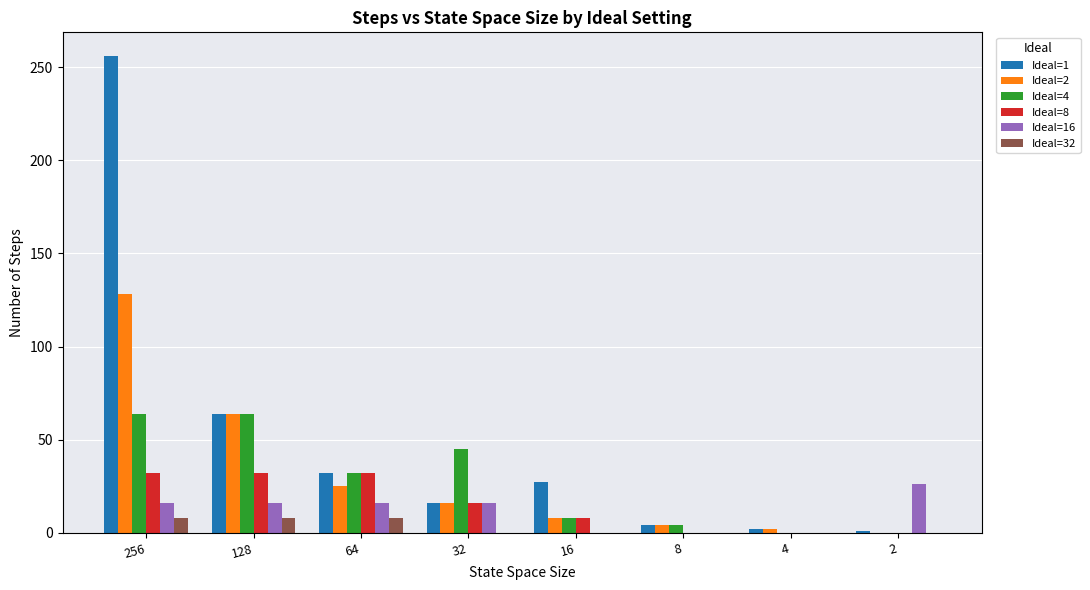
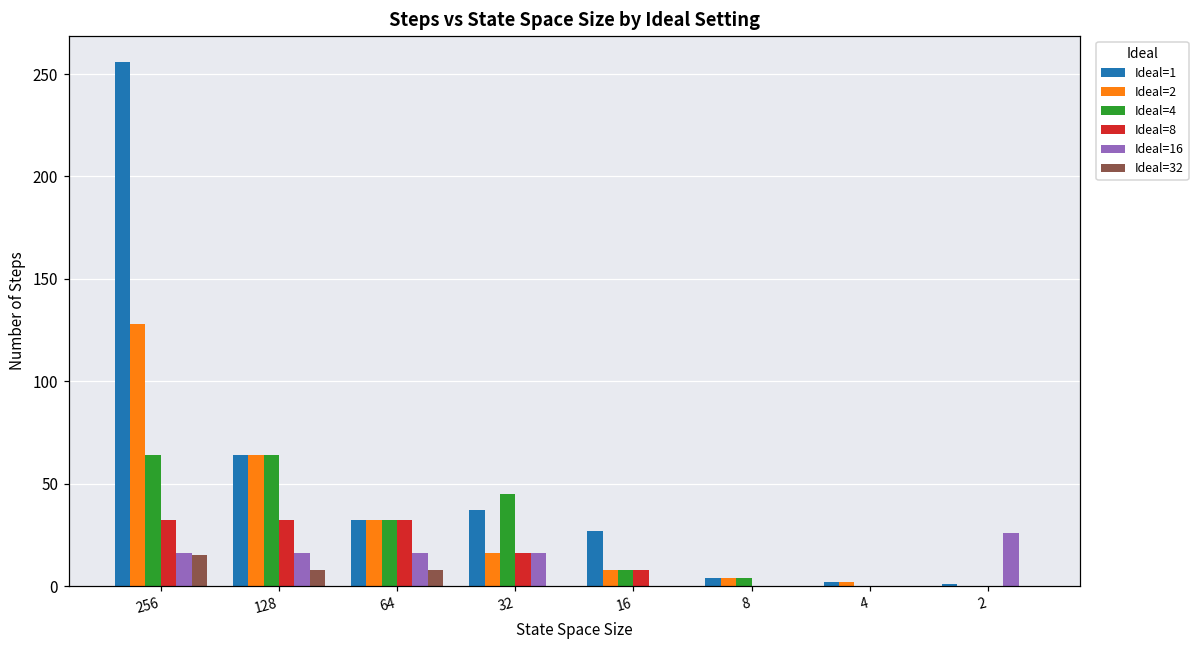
  {
    "Ideal=1": {
      "256": 256,
      "128": 64,
      "64": 32,
-     "32": 16,
+     "32": 37,
      "16": 27,
      "8": 4,
      "4": 2
    },
    "Ideal=2": {
      "256": 128,
      "128": 64,
-     "64": 25,
+     "64": 32,
      "32": 16,
      "16": 8,
      "8": 4,
      "4": 2,
      "2": 0
    },
    "Ideal=4": {
      "256": 64,
      "128": 64,
      "64": 32,
      "32": 45,
      "16": 8,
      "8": 4,
      "4": 0,
      "2": 0
    },
    "Ideal=8": {
      "256": 32,
      "128": 32,
      "64": 32,
      "32": 16,
      "16": 8,
      "8": 0,
      "4": 0,
      "2": 0
    },
    "Ideal=16": {
      "256": 16,
      "128": 16,
      "64": 16,
      "32": 16,
      "16": 0,
      "8": 0,
      "4": 0,
      "2": 26
    },
    "Ideal=32": {
-     "256": 8,
+     "256": 15,
      "128": 8,
      "64": 8,
      "32": 0,
      "16": 0,
      "8": 0,
      "4": 0,
      "2": 0
    }
  }
